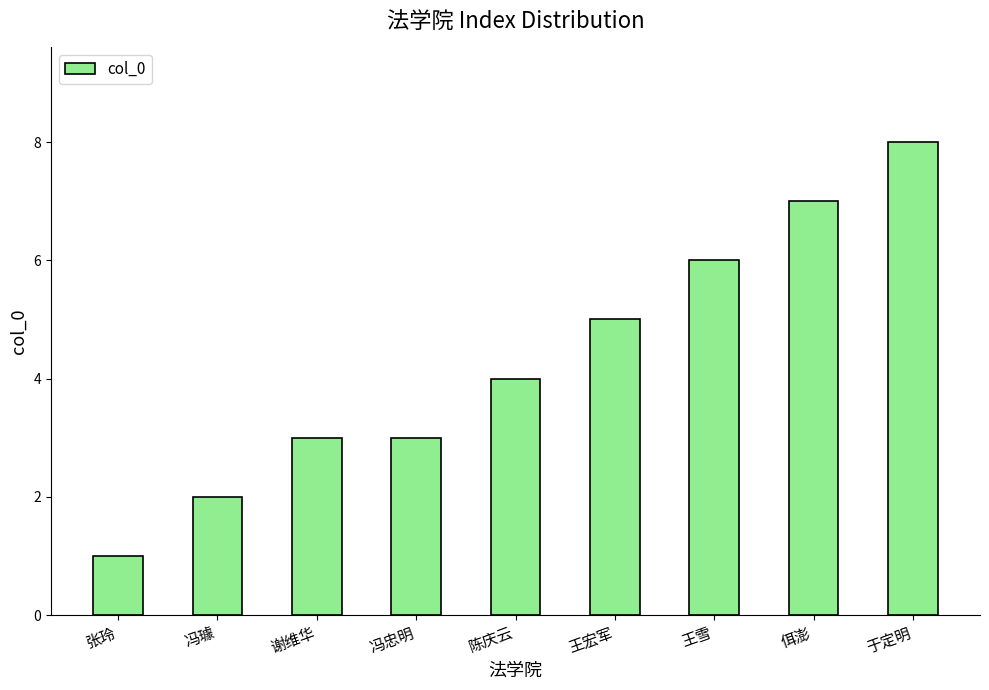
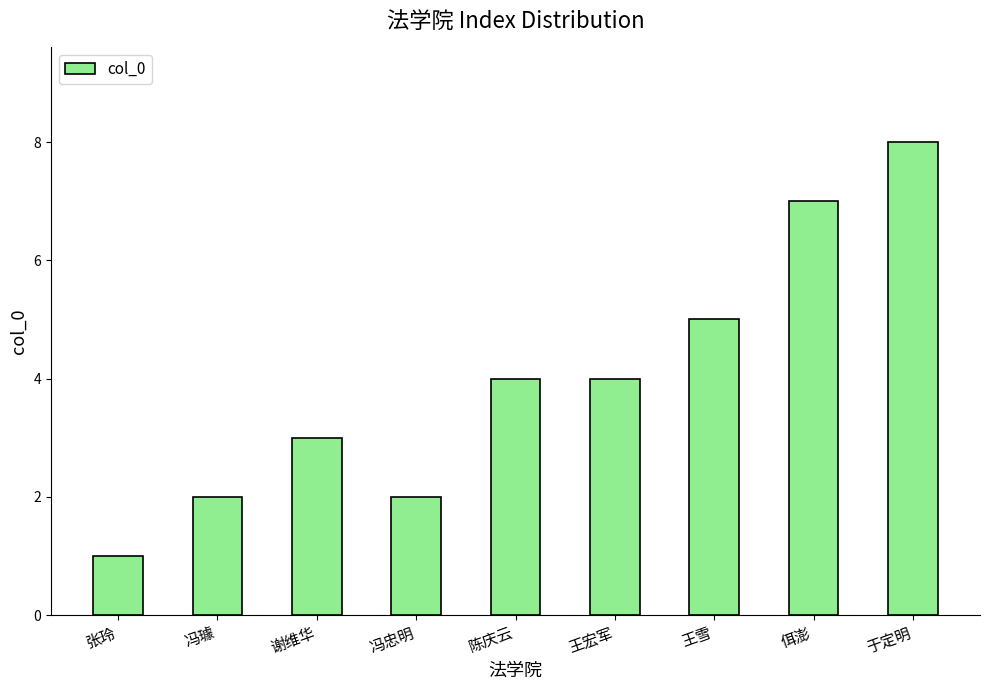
  {
    "张玲": 1,
    "冯璩": 2,
    "谢维华": 3,
-   "冯忠明": 3,
+   "冯忠明": 2,
    "陈庆云": 4,
-   "王宏军": 5,
-   "王雪": 6,
+   "王宏军": 4,
+   "王雪": 5,
    "佴澎": 7,
    "于定明": 8
  }
